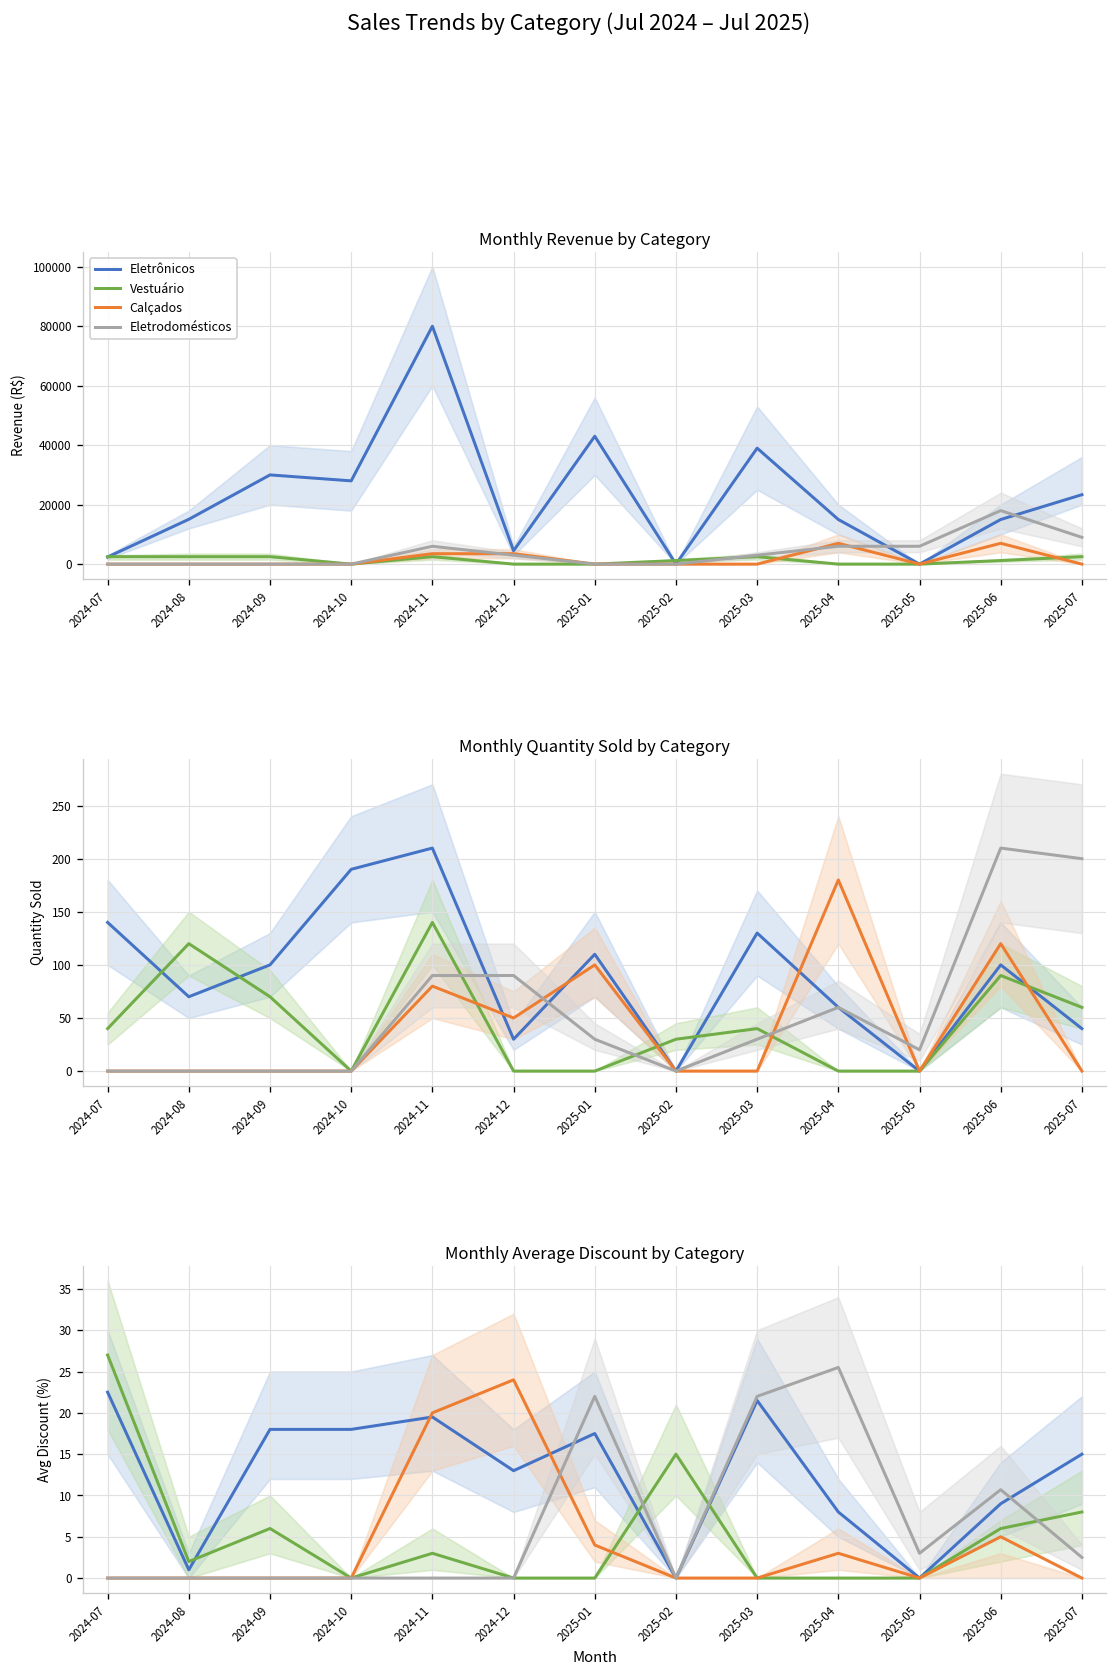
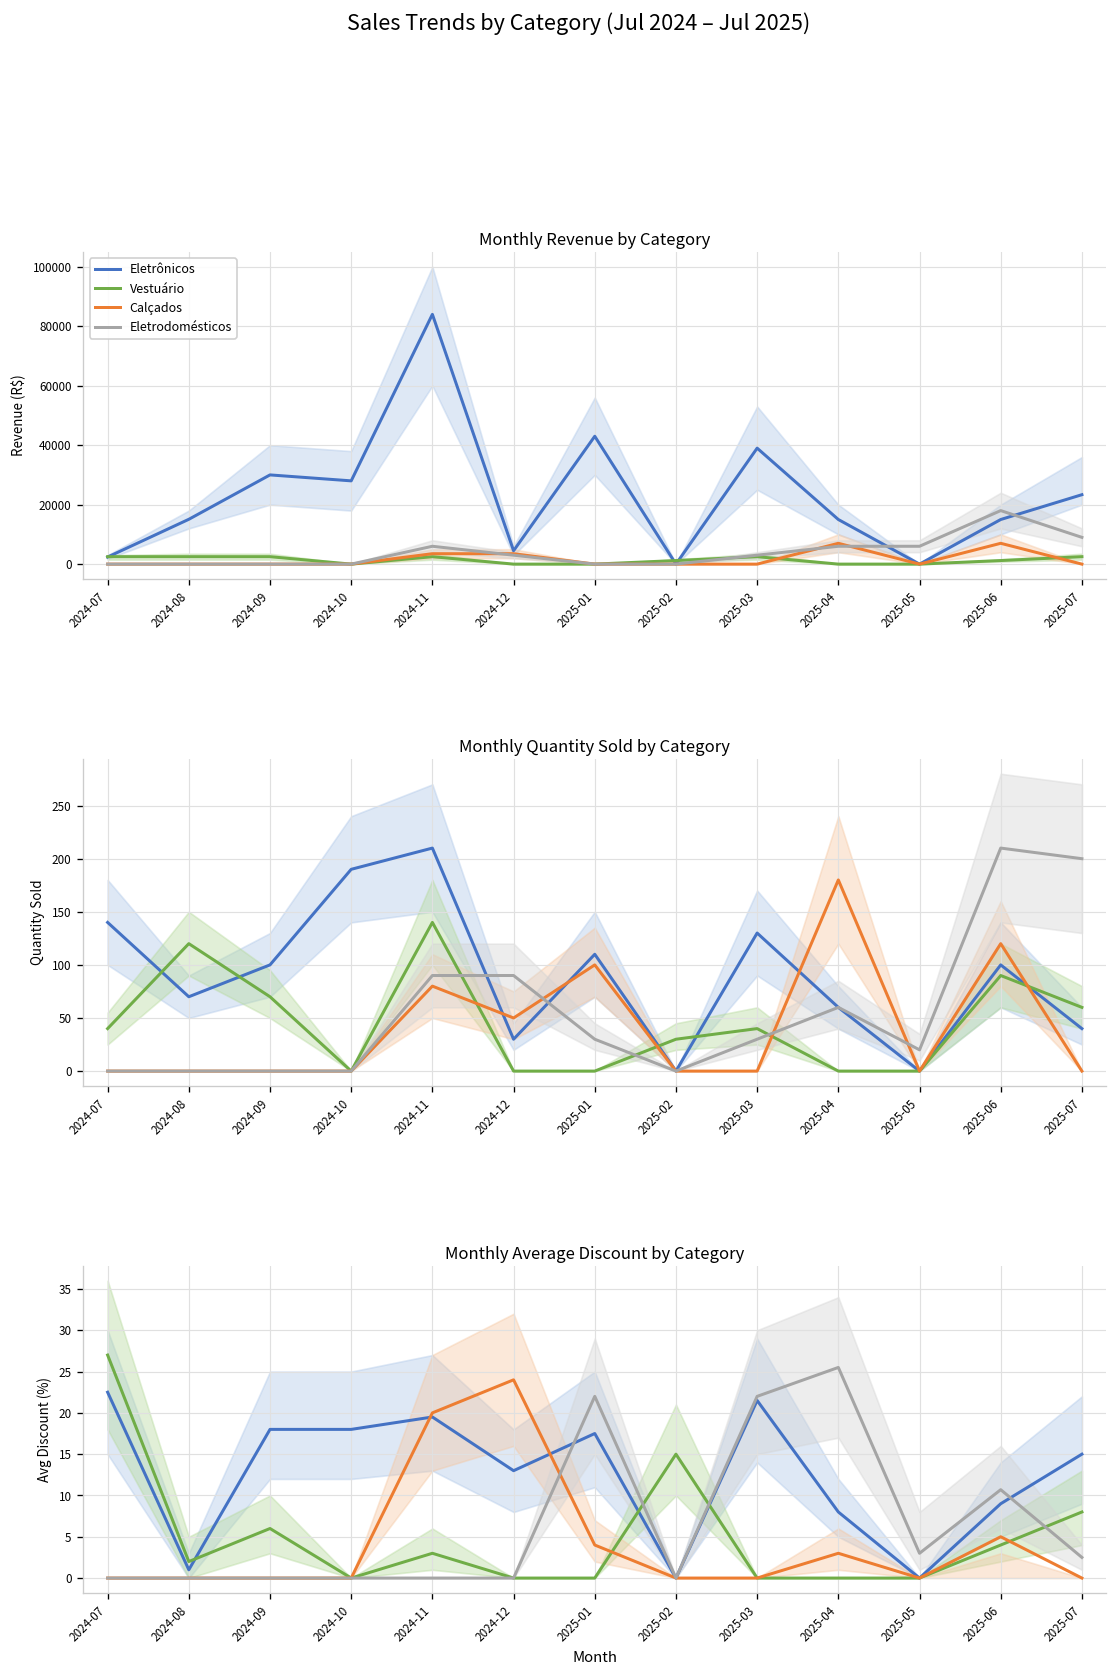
  {
    "Monthly Revenue by Category": {
      "Eletrônicos": {
        "2024-08": 15000,
        "2024-09": 30000,
        "2024-10": 28000,
-       "2024-11": 80000,
+       "2024-11": 84000,
        "2025-01": 43000,
        "2025-03": 39000,
        "2025-04": 15000,
        "2025-06": 15000,
        "2025-07": 23000
      },
      "Calçados": {
        "2025-06": 7000
      }
    },
    "Monthly Quantity Sold by Category": {
      "Eletrônicos": {
        "2024-07": 140,
        "2024-08": 70,
        "2024-09": 100,
        "2024-10": 190,
        "2024-11": 210,
        "2024-12": 30,
        "2025-01": 110,
        "2025-03": 130,
        "2025-06": 100,
        "2025-07": 40
      },
      "Vestuário": {
        "2024-07": 40,
        "2024-08": 120,
        "2024-09": 70,
        "2024-11": 140,
        "2025-02": 30,
        "2025-03": 40,
        "2025-06": 90
      },
      "Calçados": {
        "2024-11": 80,
        "2024-12": 50,
        "2025-01": 100,
        "2025-04": 180
      }
    },
    "Monthly Average Discount by Category": {
      "Eletrônicos": {
        "2024-07": 23,
        "2024-08": 1,
        "2024-09": 18,
        "2024-10": 18,
        "2024-11": 20,
        "2024-12": 13,
        "2025-01": 18,
        "2025-03": 22,
        "2025-04": 8,
        "2025-06": 9,
        "2025-07": 15
      },
      "Vestuário": {
        "2024-07": 27,
        "2024-08": 2,
        "2024-09": 6,
        "2024-11": 3,
        "2025-02": 15,
-       "2025-06": 6,
+       "2025-06": 4,
        "2025-07": 8
      },
      "Calçados": {
        "2024-11": 20,
        "2024-12": 24,
        "2025-01": 4,
        "2025-04": 3,
        "2025-06": 5
      }
    }
  }
